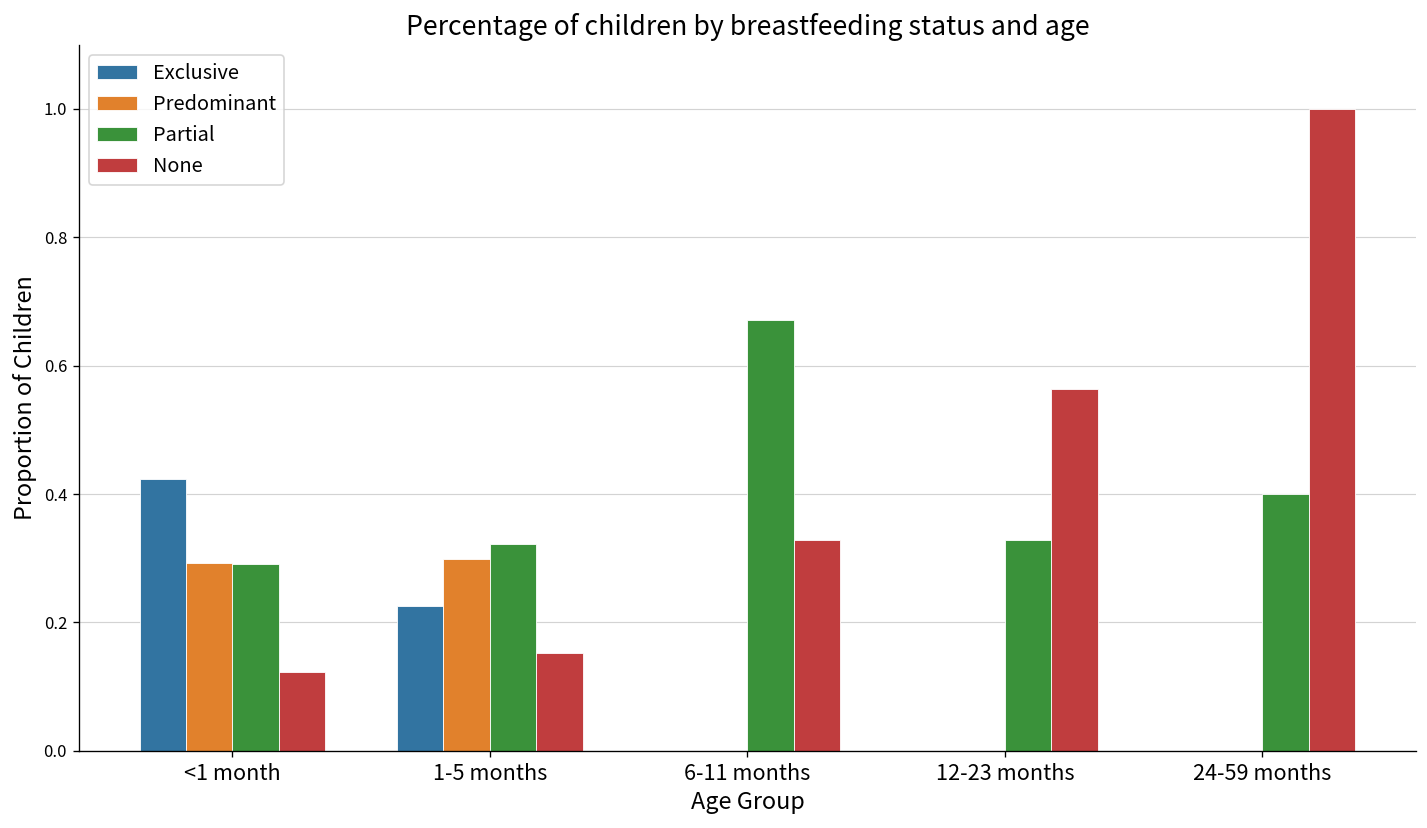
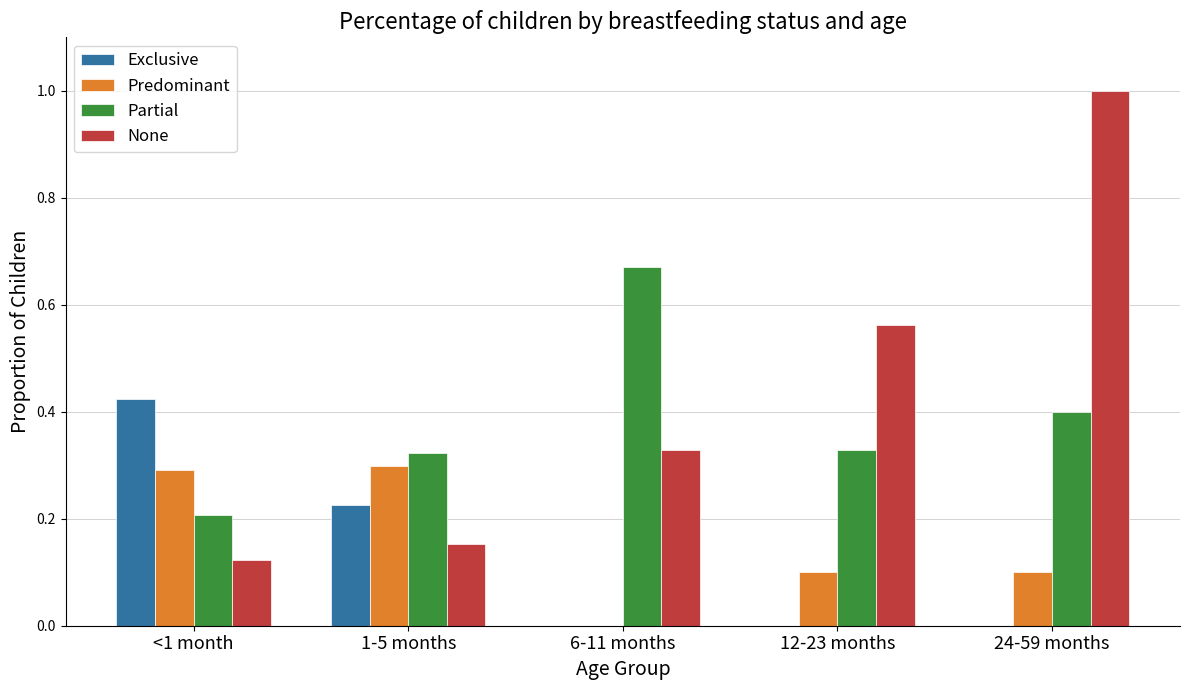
  {
    "Exclusive": {
      "<1 month": 0.42,
      "1-5 months": 0.23,
      "6-11 months": 0.00,
      "12-23 months": 0.00,
      "24-59 months": 0.00
    },
    "Predominant": {
      "<1 month": 0.29,
      "1-5 months": 0.3,
      "6-11 months": 0.0,
-     "12-23 months": 0.0,
-     "24-59 months": 0.0
+     "12-23 months": 0.1,
+     "24-59 months": 0.1
    },
    "Partial": {
-     "<1 month": 0.29,
+     "<1 month": 0.21,
      "1-5 months": 0.32,
      "6-11 months": 0.67,
      "12-23 months": 0.33,
      "24-59 months": 0.40
    },
    "None": {
      "<1 month": 0.12,
      "1-5 months": 0.15,
      "6-11 months": 0.33,
      "12-23 months": 0.56,
      "24-59 months": 1.00
    }
  }
